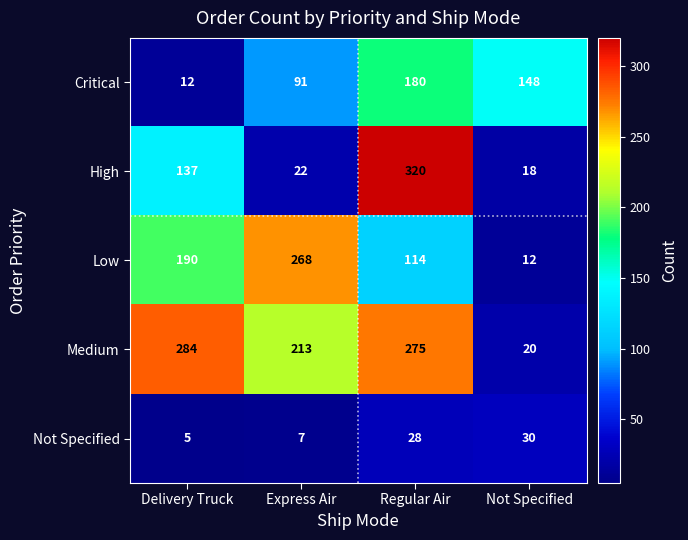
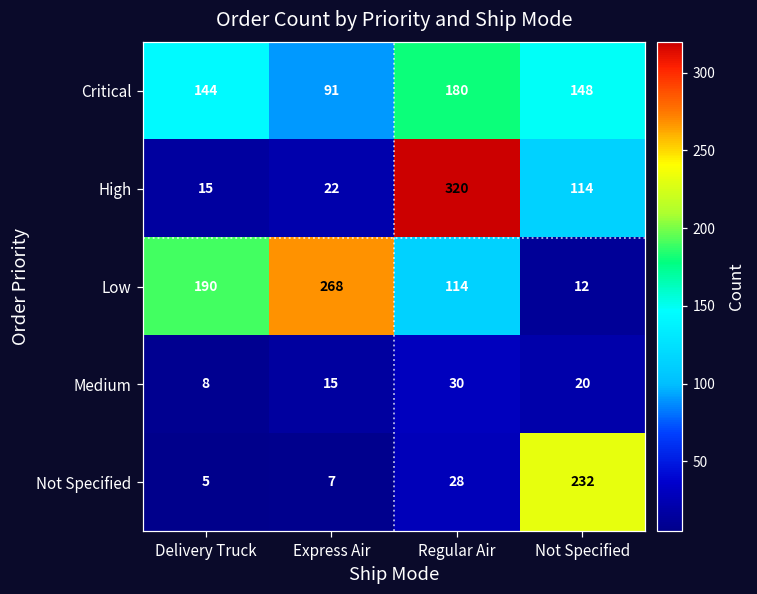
  {
    "Critical": {
-     "Delivery Truck": 12,
+     "Delivery Truck": 144,
      "Express Air": 91,
      "Regular Air": 180,
      "Not Specified": 148
    },
    "High": {
-     "Delivery Truck": 137,
+     "Delivery Truck": 15,
      "Express Air": 22,
      "Regular Air": 320,
-     "Not Specified": 18
+     "Not Specified": 114
    },
    "Low": {
      "Delivery Truck": 190,
      "Express Air": 268,
      "Regular Air": 114,
      "Not Specified": 12
    },
    "Medium": {
-     "Delivery Truck": 284,
-     "Express Air": 213,
-     "Regular Air": 275,
+     "Delivery Truck": 8,
+     "Express Air": 15,
+     "Regular Air": 30,
      "Not Specified": 20
    },
    "Not Specified": {
      "Delivery Truck": 5,
      "Express Air": 7,
      "Regular Air": 28,
-     "Not Specified": 30
+     "Not Specified": 232
    }
  }
